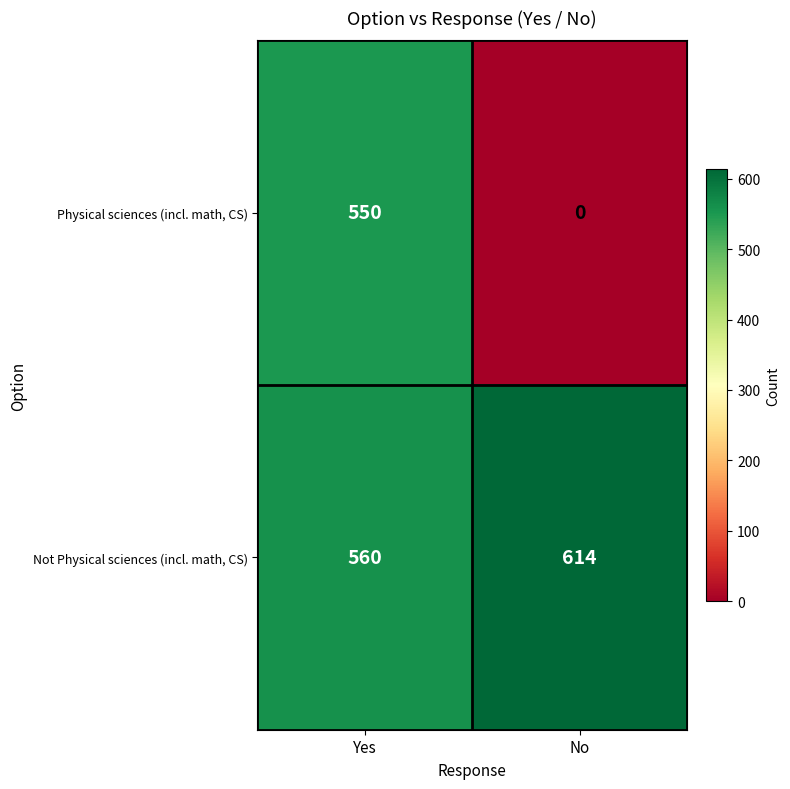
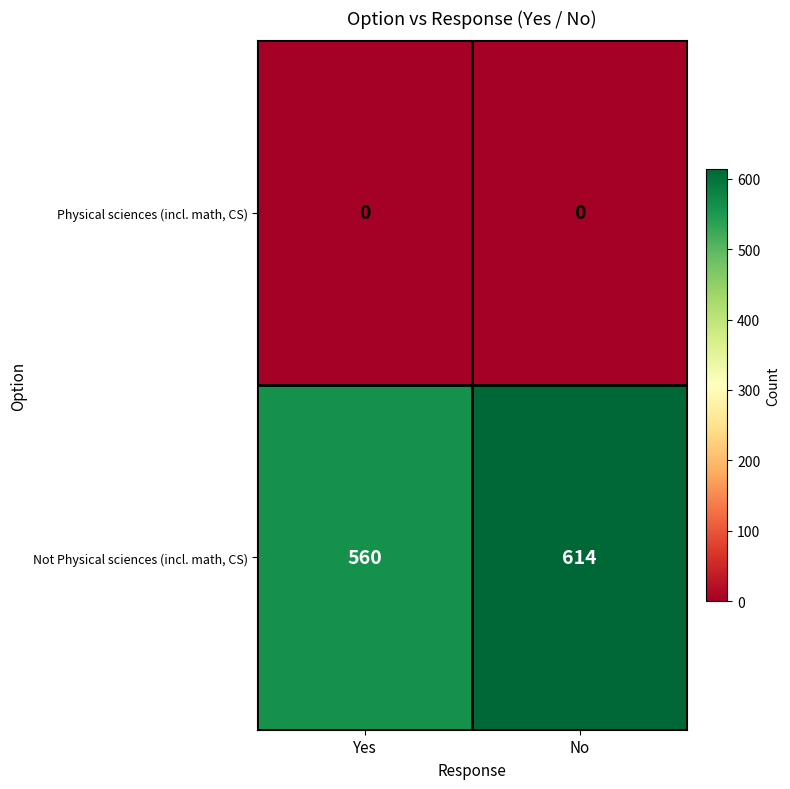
  {
    "Physical sciences (incl. math, CS)": {
-     "Yes": 550,
+     "Yes": 0,
      "No": 0
    },
    "Not Physical sciences (incl. math, CS)": {
      "Yes": 560,
      "No": 614
    }
  }
